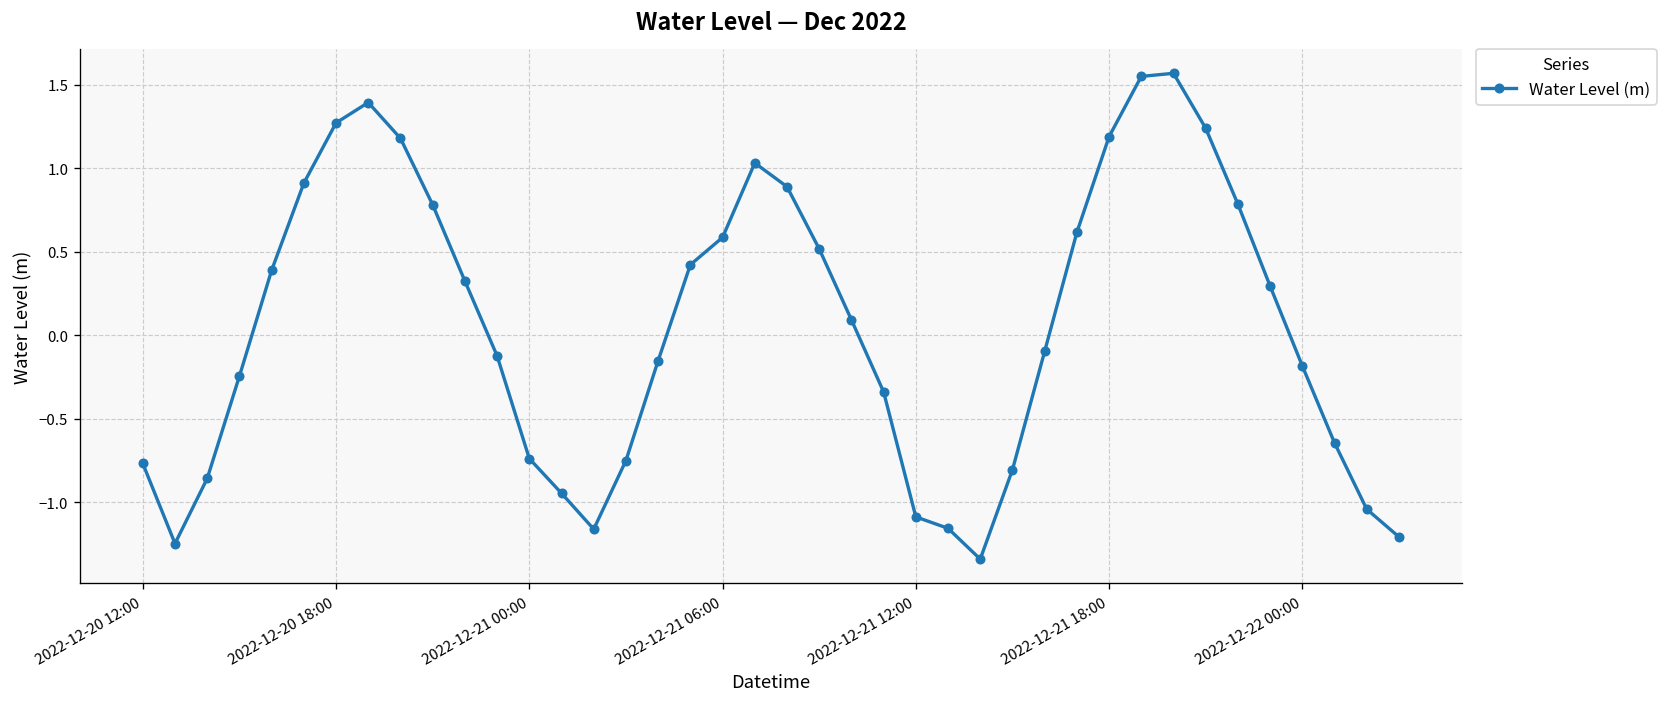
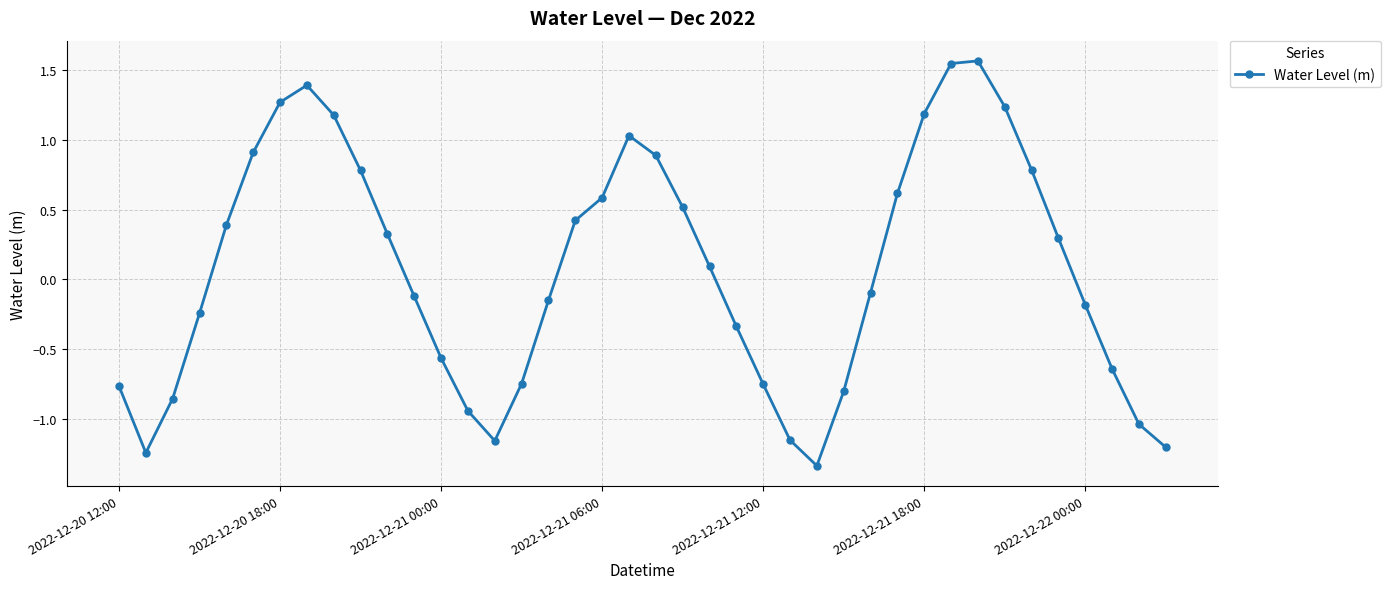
  {
    "2022-12-20 12:00": -0.77,
    "2022-12-20 18:00": 1.27,
-   "2022-12-21 00:00": -0.74,
+   "2022-12-21 00:00": -0.57,
    "2022-12-21 06:00": 0.59,
-   "2022-12-21 12:00": -1.09,
+   "2022-12-21 12:00": -0.75,
    "2022-12-21 18:00": 1.19,
    "2022-12-22 00:00": -0.18
  }
